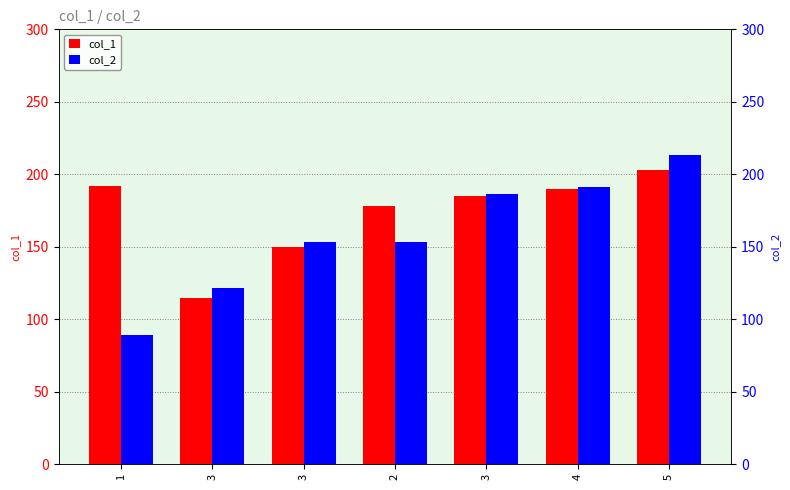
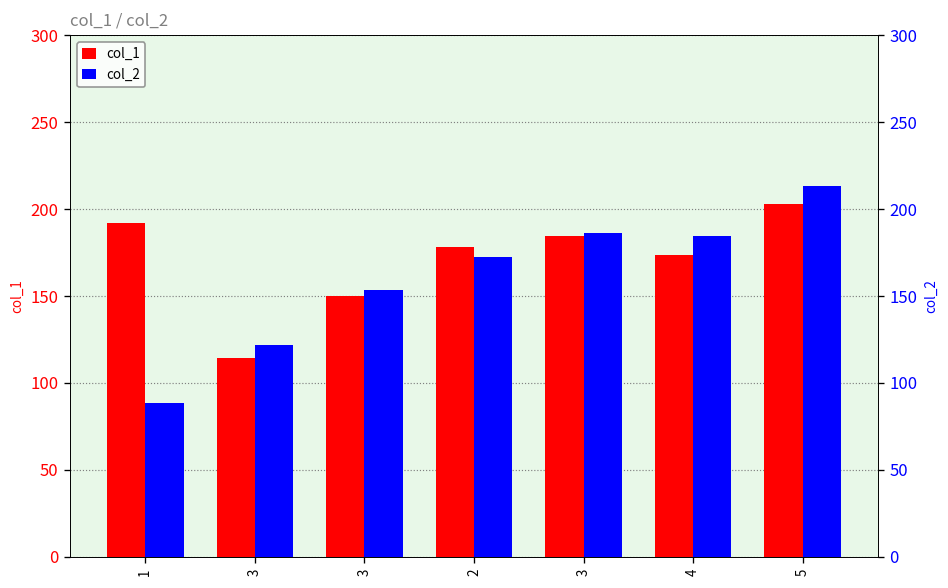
  {
    "col_1": {
      "1": 192,
      "2": 178,
-     "4": 190,
+     "4": 173,
      "5": 203
    },
    "col_2": {
      "1": 89,
-     "2": 153,
-     "4": 191,
+     "2": 173,
+     "4": 184,
      "5": 213
    }
  }
